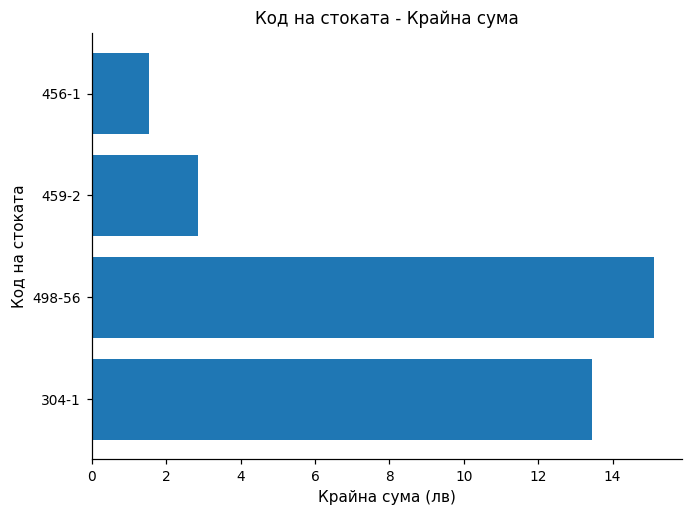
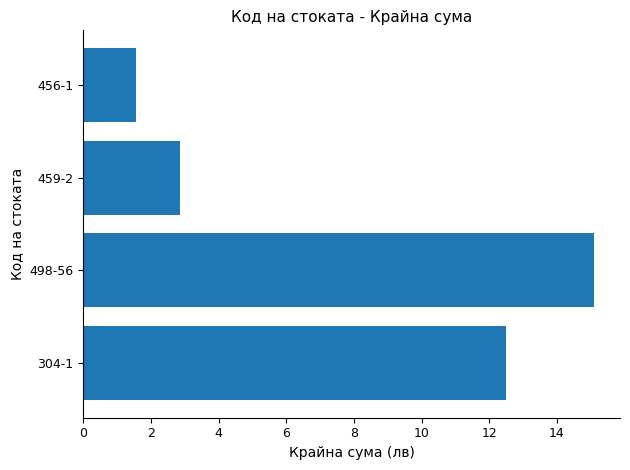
  {
    "456-1": 1.6,
    "459-2": 2.9,
    "498-56": 15.1,
-   "304-1": 13.5
+   "304-1": 12.5
  }
